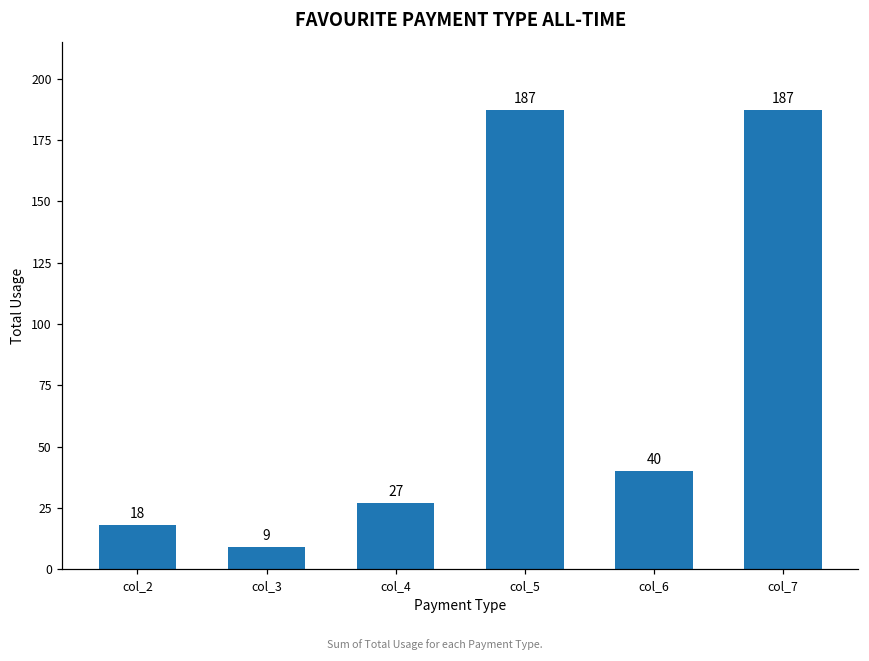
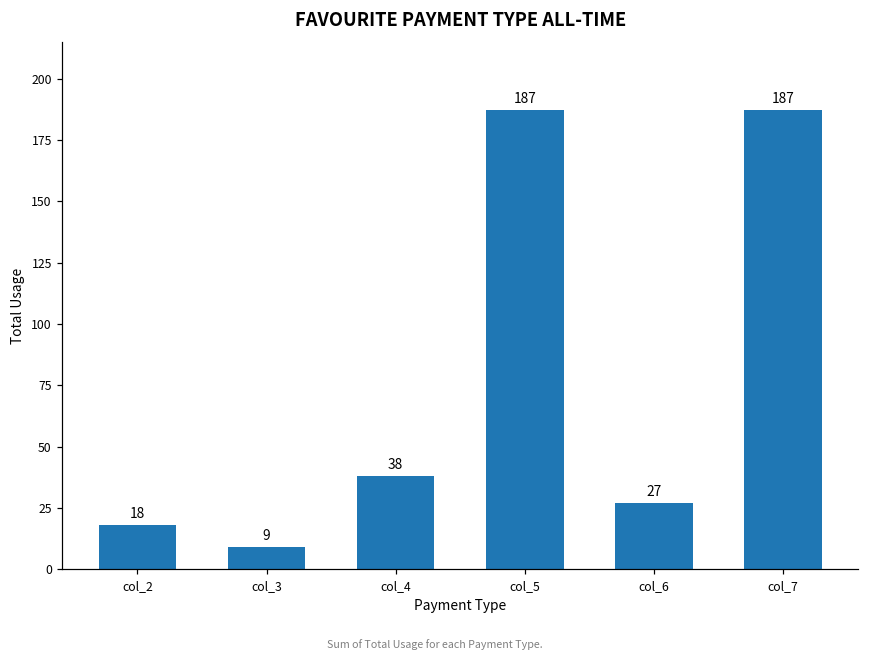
  {
    "col_2": 18,
    "col_3": 9,
-   "col_4": 27,
+   "col_4": 38,
    "col_5": 187,
-   "col_6": 40,
+   "col_6": 27,
    "col_7": 187
  }
